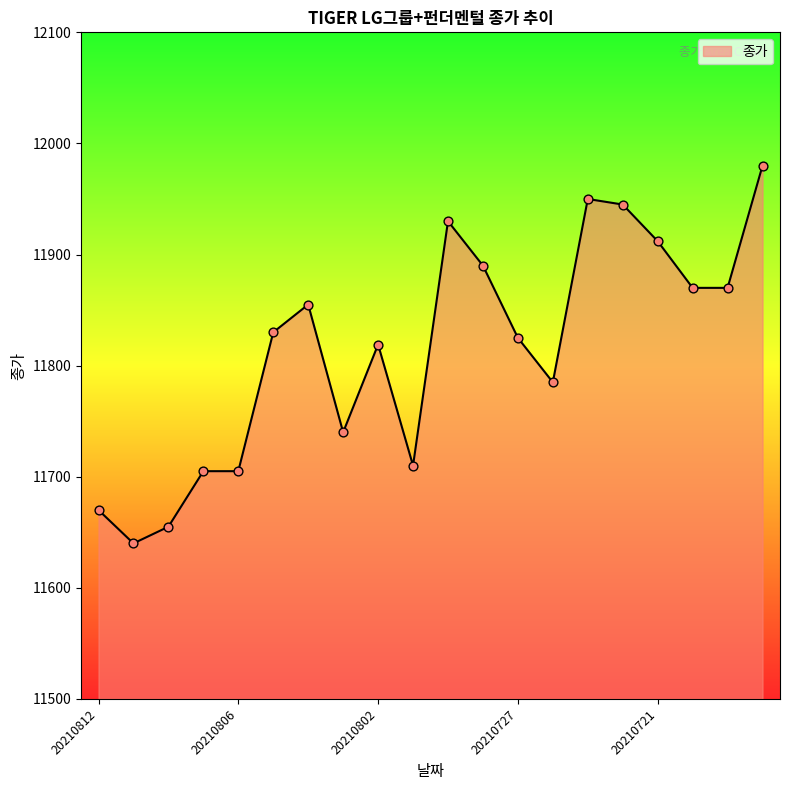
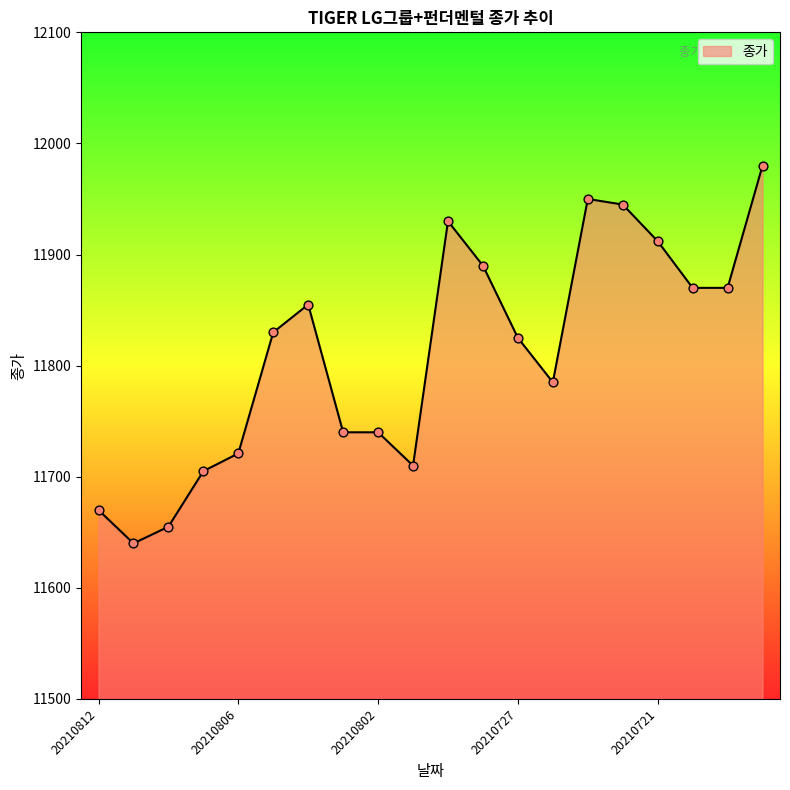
  {
    "20210812": 11670,
-   "20210806": 11705,
-   "20210802": 11819,
+   "20210806": 11721,
+   "20210802": 11740,
    "20210727": 11825,
    "20210721": 11912
  }
